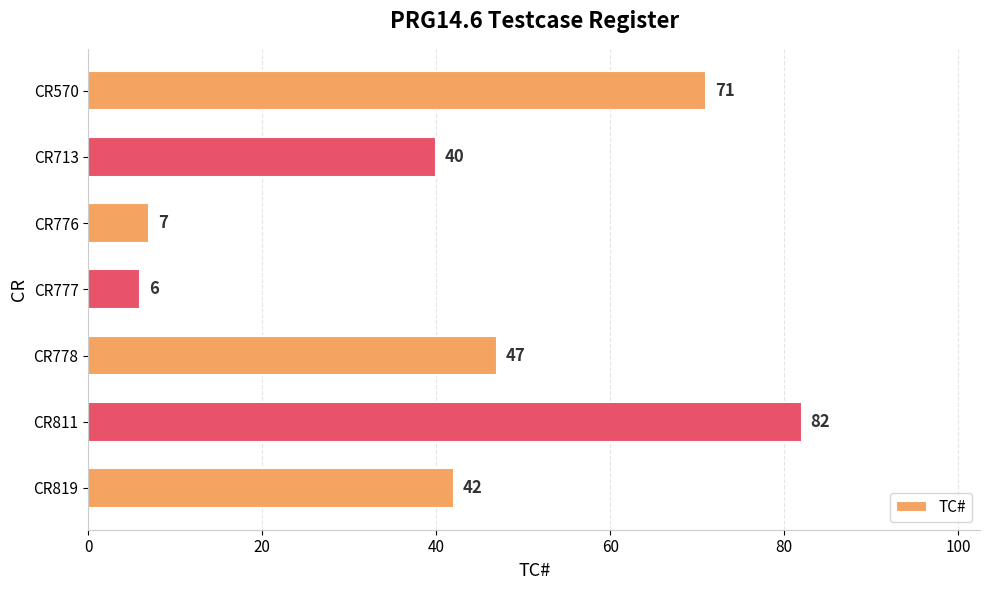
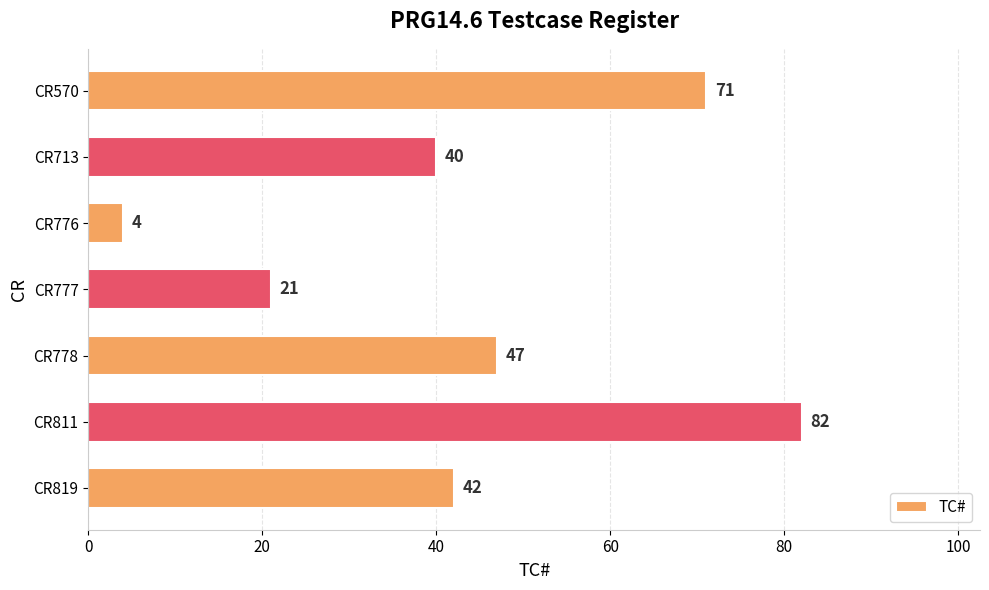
  {
    "CR570": 71,
    "CR713": 40,
-   "CR776": 7,
-   "CR777": 6,
+   "CR776": 4,
+   "CR777": 21,
    "CR778": 47,
    "CR811": 82,
    "CR819": 42
  }
